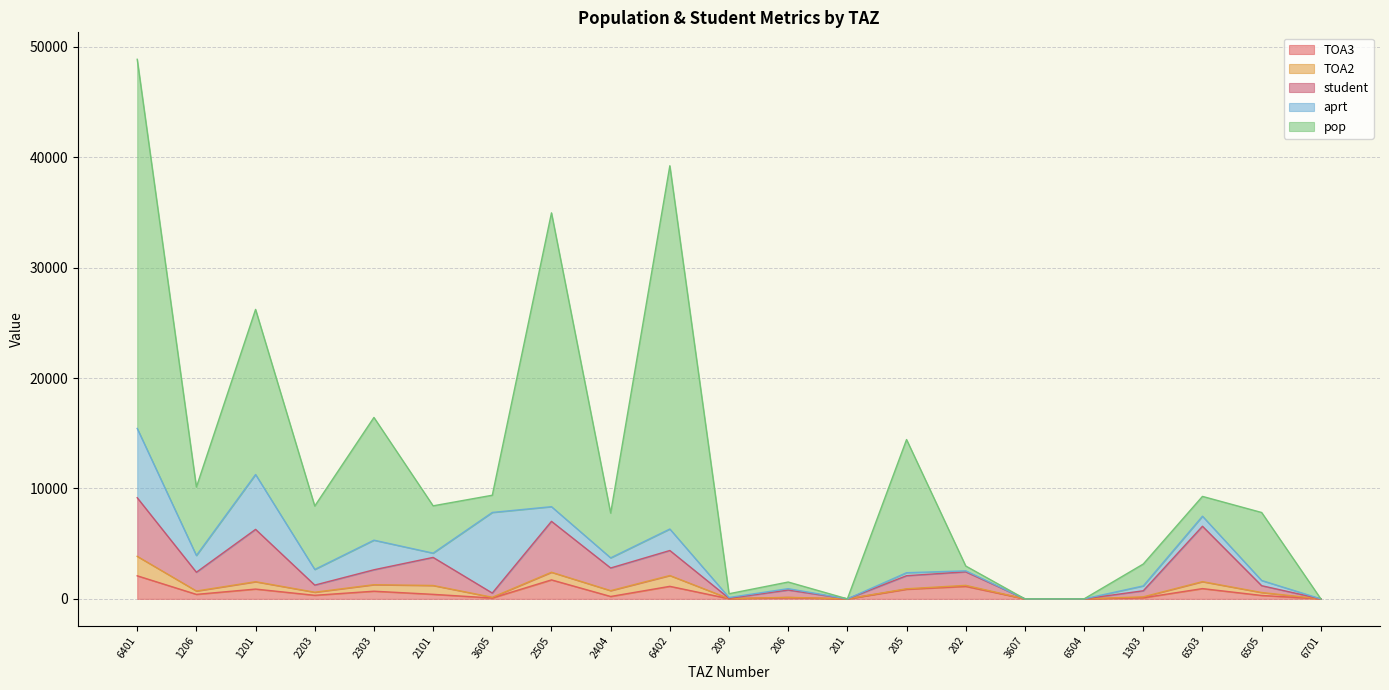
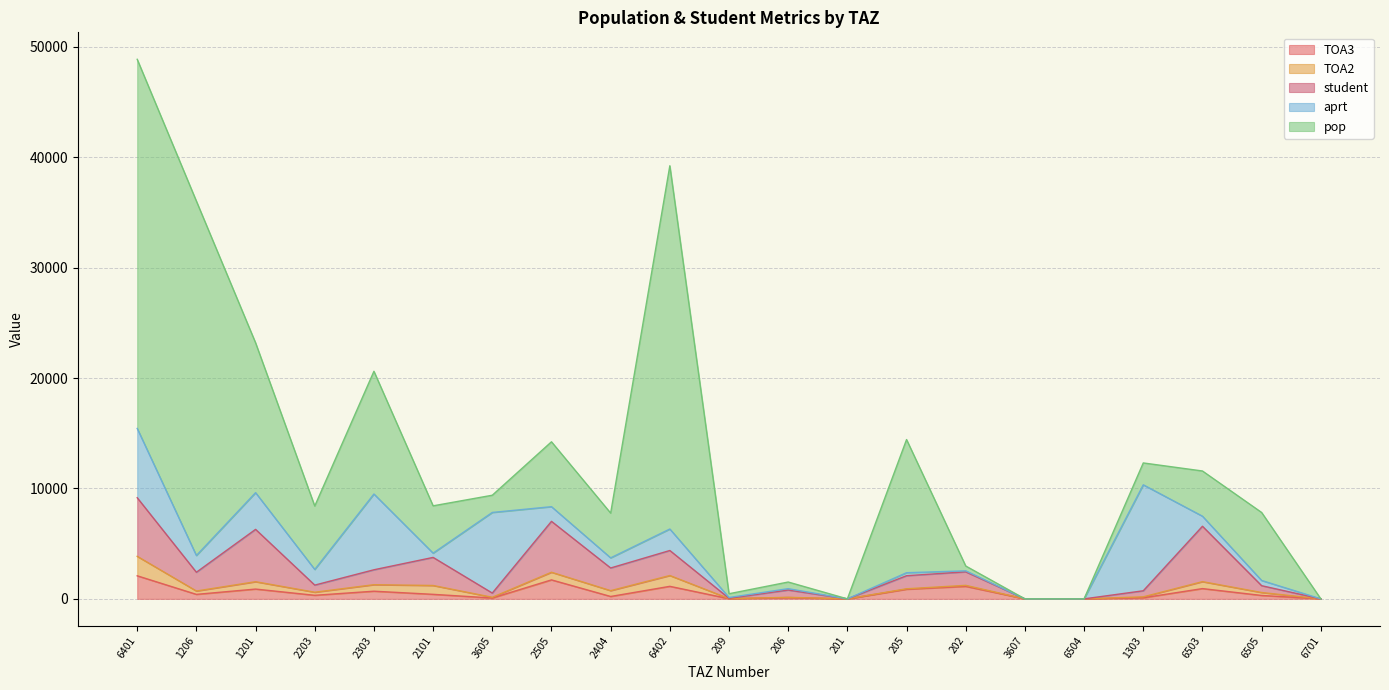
  {
    "aprt": {
      "6401": 6300,
      "1206": 1500,
-     "1201": 5000,
+     "1201": 3300,
      "2203": 1400,
-     "2303": 2700,
+     "2303": 6900,
      "2101": 400,
      "3605": 7300,
      "2505": 1300,
      "2404": 900,
      "6402": 1900,
      "205": 300,
-     "1303": 400,
+     "1303": 9600,
      "6503": 900,
      "6505": 500
    },
    "pop": {
      "6401": 33400,
-     "1206": 6200,
-     "1201": 15000,
+     "1206": 32100,
+     "1201": 13600,
      "2203": 5700,
      "2303": 11100,
      "2101": 4300,
      "3605": 1600,
-     "2505": 26600,
+     "2505": 5900,
      "2404": 4100,
      "6402": 32900,
      "209": 300,
      "206": 600,
      "205": 12100,
      "202": 400,
      "1303": 2000,
-     "6503": 1800,
+     "6503": 4100,
      "6505": 6200
    }
  }
